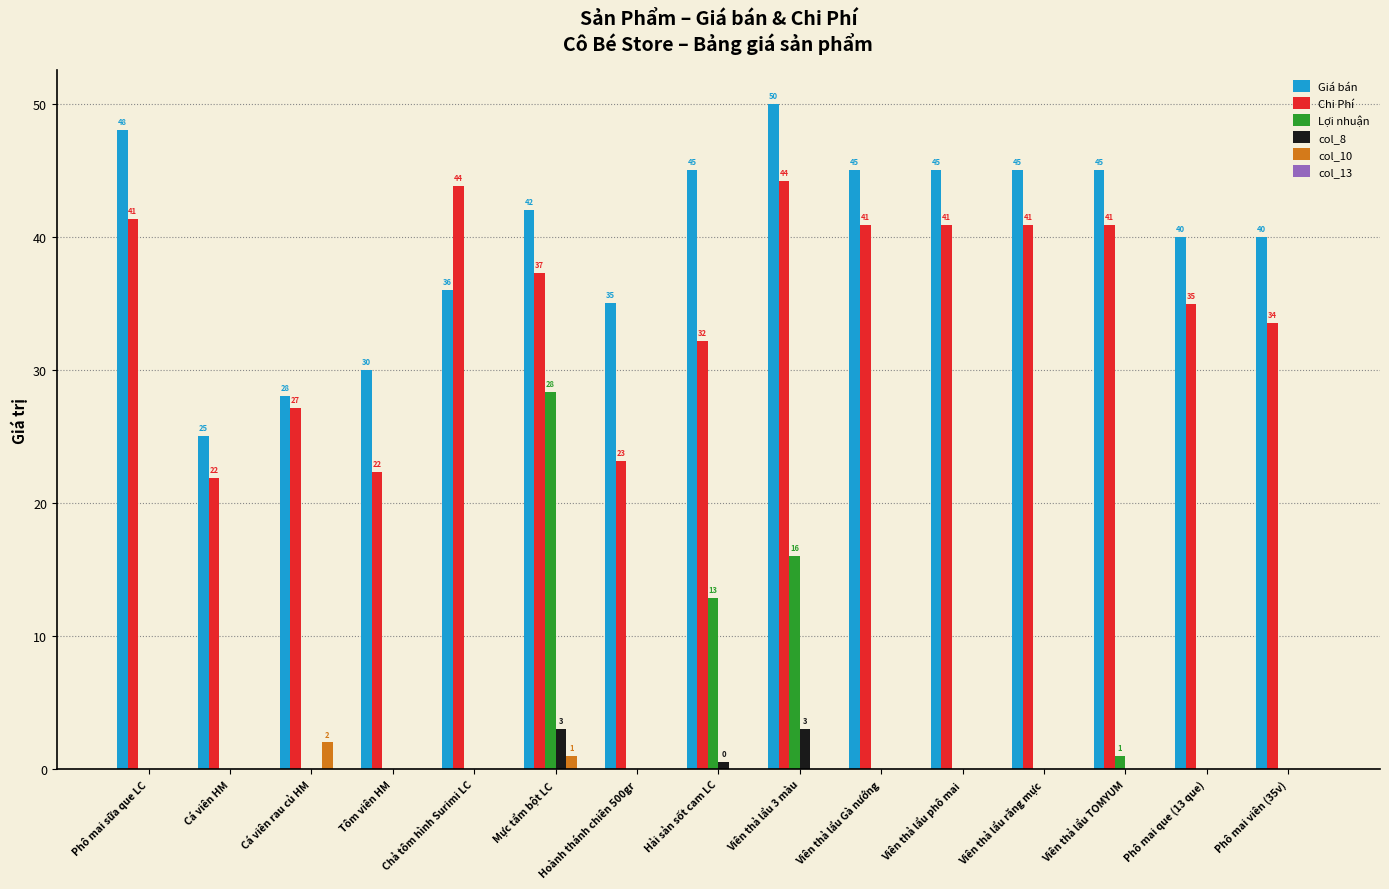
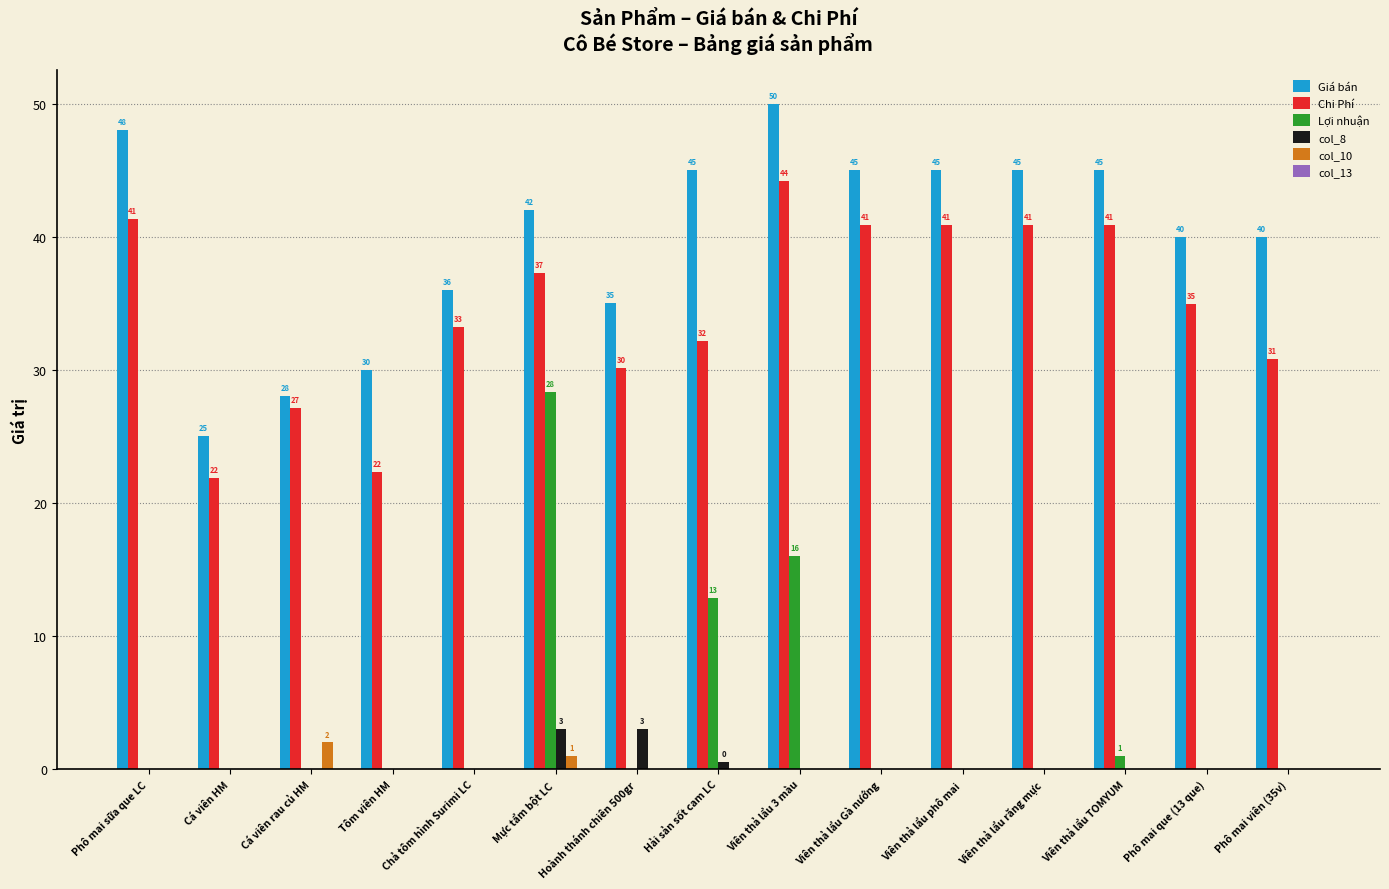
  {
    "Giá bán": {
      "Phô mai sữa que LC": 48,
      "Cá viên HM": 25,
      "Cá viên rau củ HM": 28,
      "Tôm viên HM": 30,
      "Chả tôm hình Surimi LC": 36,
      "Mực tẩm bột LC": 42,
      "Hoành thánh chiên 500gr": 35,
      "Hải sản sốt cam LC": 45,
      "Viên thả lẩu 3 màu": 50,
      "Viên thả lẩu Gà nướng": 45,
      "Viên thả lẩu phô mai": 45,
      "Viên thả lẩu răng mực": 45,
      "Viên thả lẩu TOMYUM": 45,
      "Phô mai que (13 que)": 40,
      "Phô mai viên (35v)": 40
    },
    "Chi Phí": {
      "Phô mai sữa que LC": 41,
      "Cá viên HM": 22,
      "Cá viên rau củ HM": 27,
      "Tôm viên HM": 22,
-     "Chả tôm hình Surimi LC": 44,
+     "Chả tôm hình Surimi LC": 33,
      "Mực tẩm bột LC": 37,
-     "Hoành thánh chiên 500gr": 23,
+     "Hoành thánh chiên 500gr": 30,
      "Hải sản sốt cam LC": 32,
      "Viên thả lẩu 3 màu": 44,
      "Viên thả lẩu Gà nướng": 41,
      "Viên thả lẩu phô mai": 41,
      "Viên thả lẩu răng mực": 41,
      "Viên thả lẩu TOMYUM": 41,
      "Phô mai que (13 que)": 35,
-     "Phô mai viên (35v)": 34
+     "Phô mai viên (35v)": 31
    },
    "Lợi nhuận": {
      "Mực tẩm bột LC": 28,
      "Hải sản sốt cam LC": 13,
      "Viên thả lẩu 3 màu": 16,
      "Viên thả lẩu TOMYUM": 1
    },
    "col_8": {
      "Mực tẩm bột LC": 3,
-     "Hoành thánh chiên 500gr": 0,
+     "Hoành thánh chiên 500gr": 3,
      "Hải sản sốt cam LC": 0,
-     "Viên thả lẩu 3 màu": 3
+     "Viên thả lẩu 3 màu": 0
    },
    "col_10": {
      "Cá viên rau củ HM": 2,
      "Mực tẩm bột LC": 1
    },
    "col_13": {
      "Phô mai sữa que LC": 0.0,
      "Cá viên HM": 0.0,
      "Cá viên rau củ HM": 0.0,
      "Tôm viên HM": 0.0,
      "Chả tôm hình Surimi LC": 0.0,
      "Mực tẩm bột LC": 0.0,
      "Hoành thánh chiên 500gr": 0.0,
      "Viên thả lẩu 3 màu": 0.0,
      "Viên thả lẩu Gà nướng": 0.0,
      "Viên thả lẩu phô mai": 0.0,
      "Viên thả lẩu răng mực": 0.0,
      "Viên thả lẩu TOMYUM": 0.0,
      "Phô mai que (13 que)": 0.0,
      "Phô mai viên (35v)": 0.0
    }
  }
